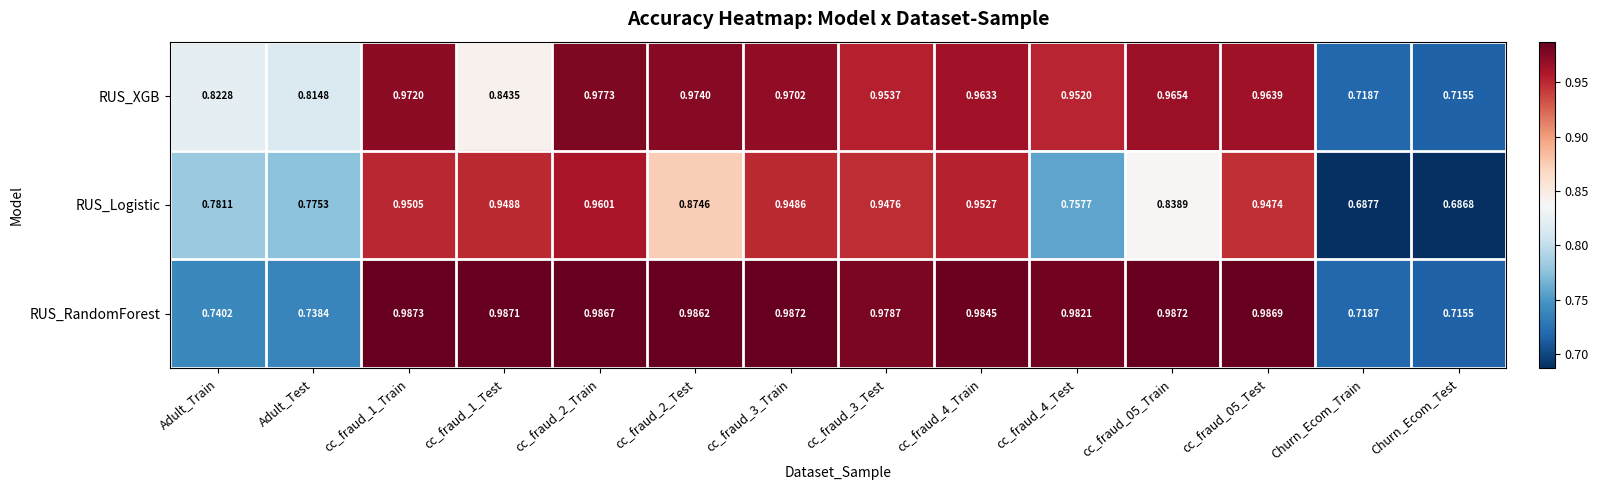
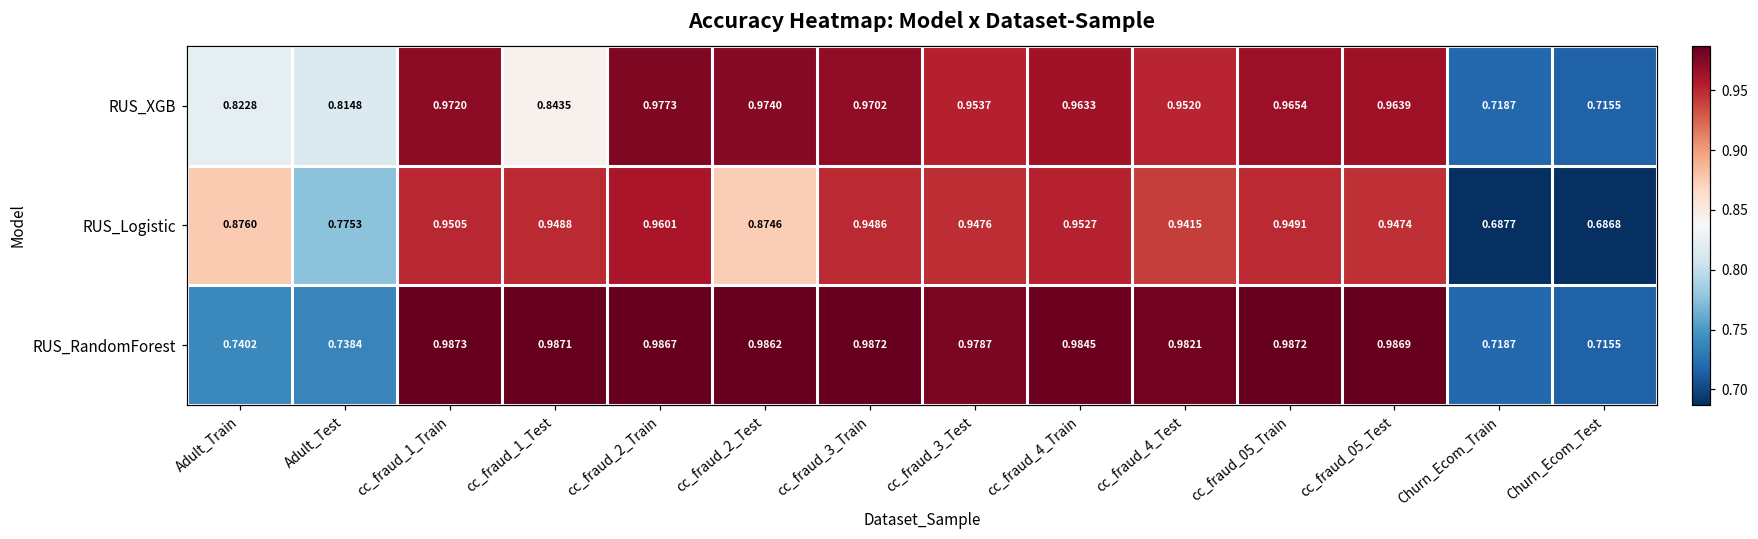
  {
    "RUS_XGB": {
      "Adult_Train": 0.8228,
      "Adult_Test": 0.8148,
      "cc_fraud_1_Train": 0.9720,
      "cc_fraud_1_Test": 0.8435,
      "cc_fraud_2_Train": 0.9773,
      "cc_fraud_2_Test": 0.9740,
      "cc_fraud_3_Train": 0.9702,
      "cc_fraud_3_Test": 0.9537,
      "cc_fraud_4_Train": 0.9633,
      "cc_fraud_4_Test": 0.9520,
      "cc_fraud_05_Train": 0.9654,
      "cc_fraud_05_Test": 0.9639,
      "Churn_Ecom_Train": 0.7187,
      "Churn_Ecom_Test": 0.7155
    },
    "RUS_Logistic": {
-     "Adult_Train": 0.7811,
+     "Adult_Train": 0.8760,
      "Adult_Test": 0.7753,
      "cc_fraud_1_Train": 0.9505,
      "cc_fraud_1_Test": 0.9488,
      "cc_fraud_2_Train": 0.9601,
      "cc_fraud_2_Test": 0.8746,
      "cc_fraud_3_Train": 0.9486,
      "cc_fraud_3_Test": 0.9476,
      "cc_fraud_4_Train": 0.9527,
-     "cc_fraud_4_Test": 0.7577,
-     "cc_fraud_05_Train": 0.8389,
+     "cc_fraud_4_Test": 0.9415,
+     "cc_fraud_05_Train": 0.9491,
      "cc_fraud_05_Test": 0.9474,
      "Churn_Ecom_Train": 0.6877,
      "Churn_Ecom_Test": 0.6868
    },
    "RUS_RandomForest": {
      "Adult_Train": 0.7402,
      "Adult_Test": 0.7384,
      "cc_fraud_1_Train": 0.9873,
      "cc_fraud_1_Test": 0.9871,
      "cc_fraud_2_Train": 0.9867,
      "cc_fraud_2_Test": 0.9862,
      "cc_fraud_3_Train": 0.9872,
      "cc_fraud_3_Test": 0.9787,
      "cc_fraud_4_Train": 0.9845,
      "cc_fraud_4_Test": 0.9821,
      "cc_fraud_05_Train": 0.9872,
      "cc_fraud_05_Test": 0.9869,
      "Churn_Ecom_Train": 0.7187,
      "Churn_Ecom_Test": 0.7155
    }
  }
